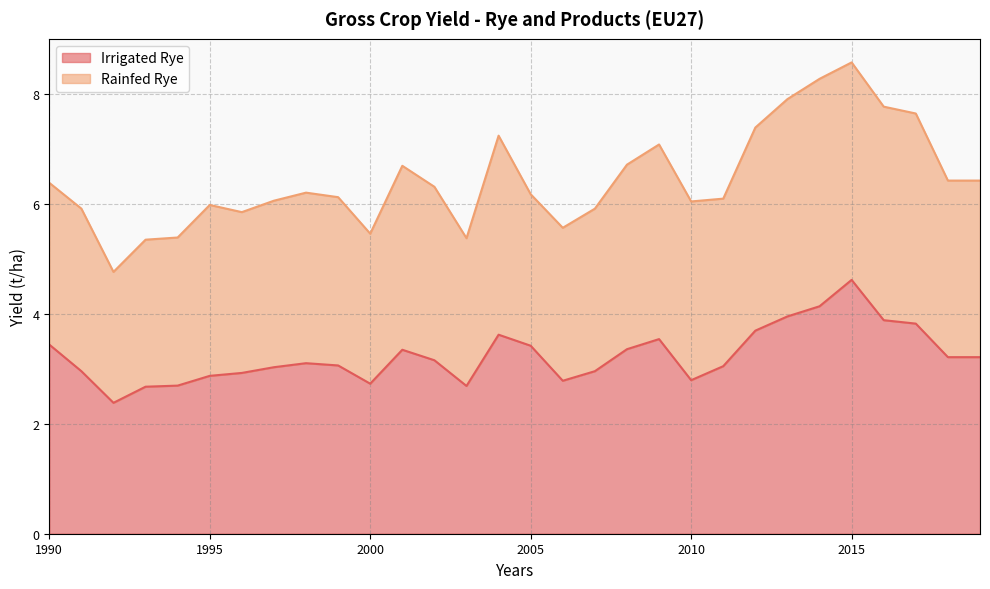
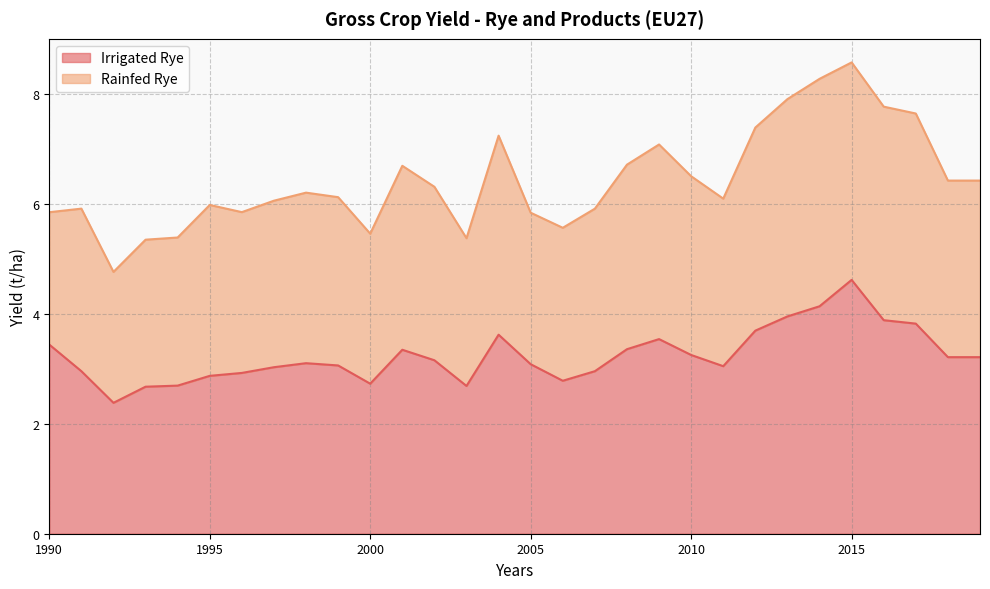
  {
    "Irrigated Rye": {
      "1990": 3.4,
      "1995": 2.9,
      "2000": 2.7,
-     "2005": 3.4,
-     "2010": 2.8,
+     "2005": 3.1,
+     "2010": 3.3,
      "2015": 4.6
    },
    "Rainfed Rye": {
-     "1990": 2.9,
+     "1990": 2.4,
      "1995": 3.1,
      "2000": 2.7,
      "2005": 2.8,
      "2010": 3.3,
      "2015": 4.0
    }
  }
